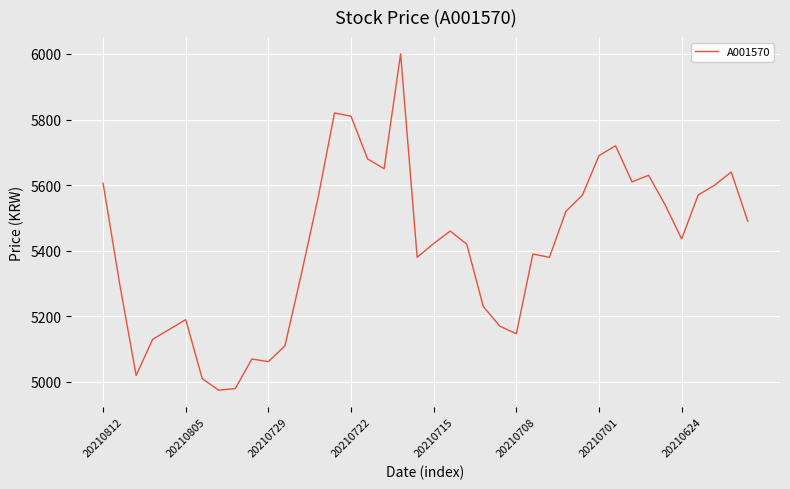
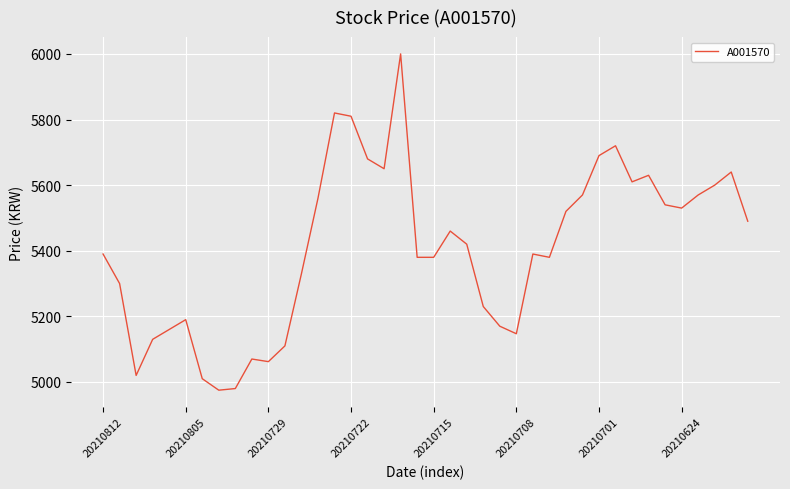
  {
-   "20210812": 5610,
+   "20210812": 5390,
    "20210805": 5190,
    "20210729": 5060,
    "20210722": 5810,
-   "20210715": 5420,
+   "20210715": 5380,
    "20210708": 5150,
    "20210701": 5690,
-   "20210624": 5440
+   "20210624": 5530
  }
